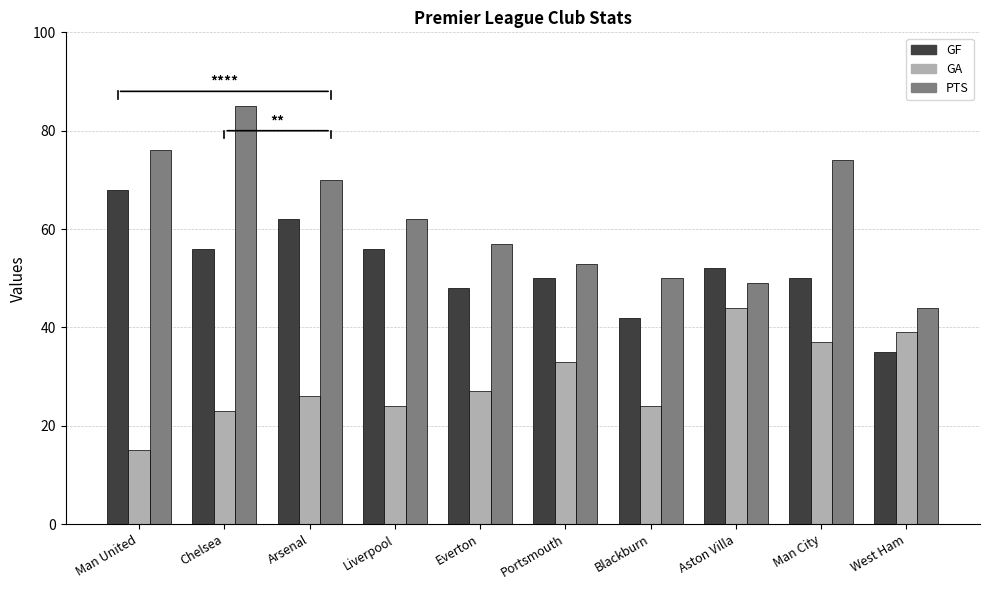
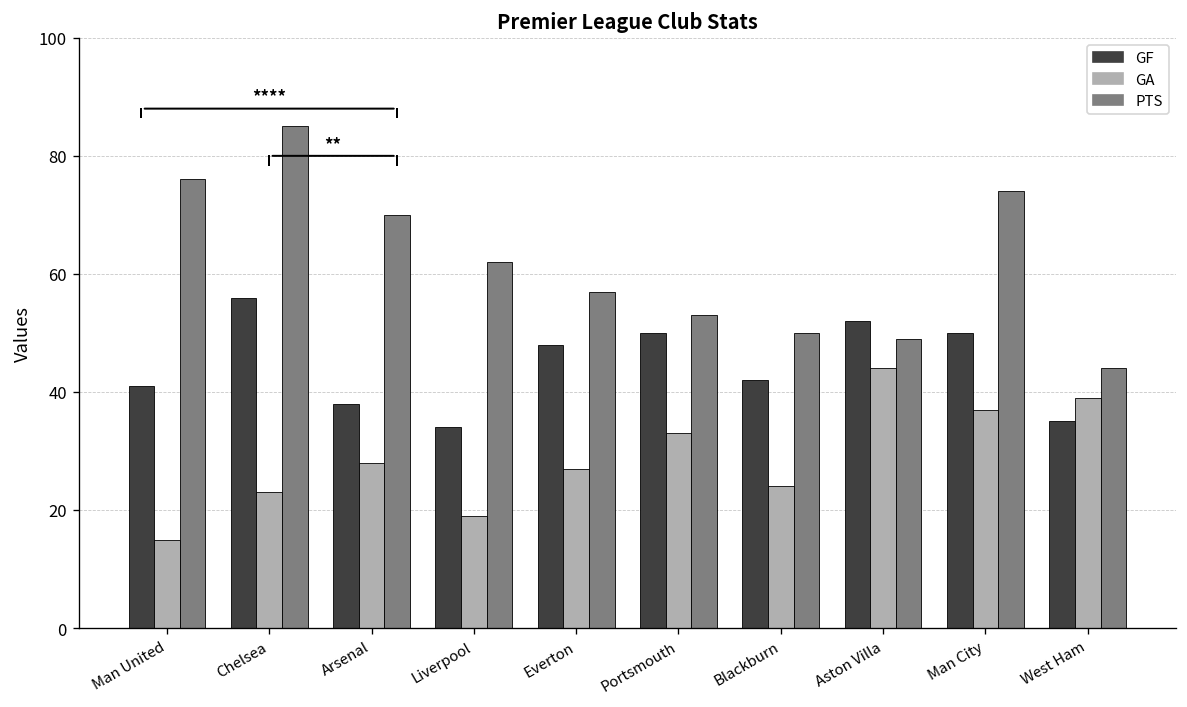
  {
    "GF": {
-     "Man United": 68,
+     "Man United": 41,
      "Chelsea": 56,
-     "Arsenal": 62,
-     "Liverpool": 56,
+     "Arsenal": 38,
+     "Liverpool": 34,
      "Everton": 48,
      "Portsmouth": 50,
      "Blackburn": 42,
      "Aston Villa": 52,
      "Man City": 50,
      "West Ham": 35
    },
    "GA": {
      "Man United": 15,
      "Chelsea": 23,
-     "Arsenal": 26,
-     "Liverpool": 24,
+     "Arsenal": 28,
+     "Liverpool": 19,
      "Everton": 27,
      "Portsmouth": 33,
      "Blackburn": 24,
      "Aston Villa": 44,
      "Man City": 37,
      "West Ham": 39
    },
    "PTS": {
      "Man United": 76,
      "Chelsea": 85,
      "Arsenal": 70,
      "Liverpool": 62,
      "Everton": 57,
      "Portsmouth": 53,
      "Blackburn": 50,
      "Aston Villa": 49,
      "Man City": 74,
      "West Ham": 44
    }
  }
